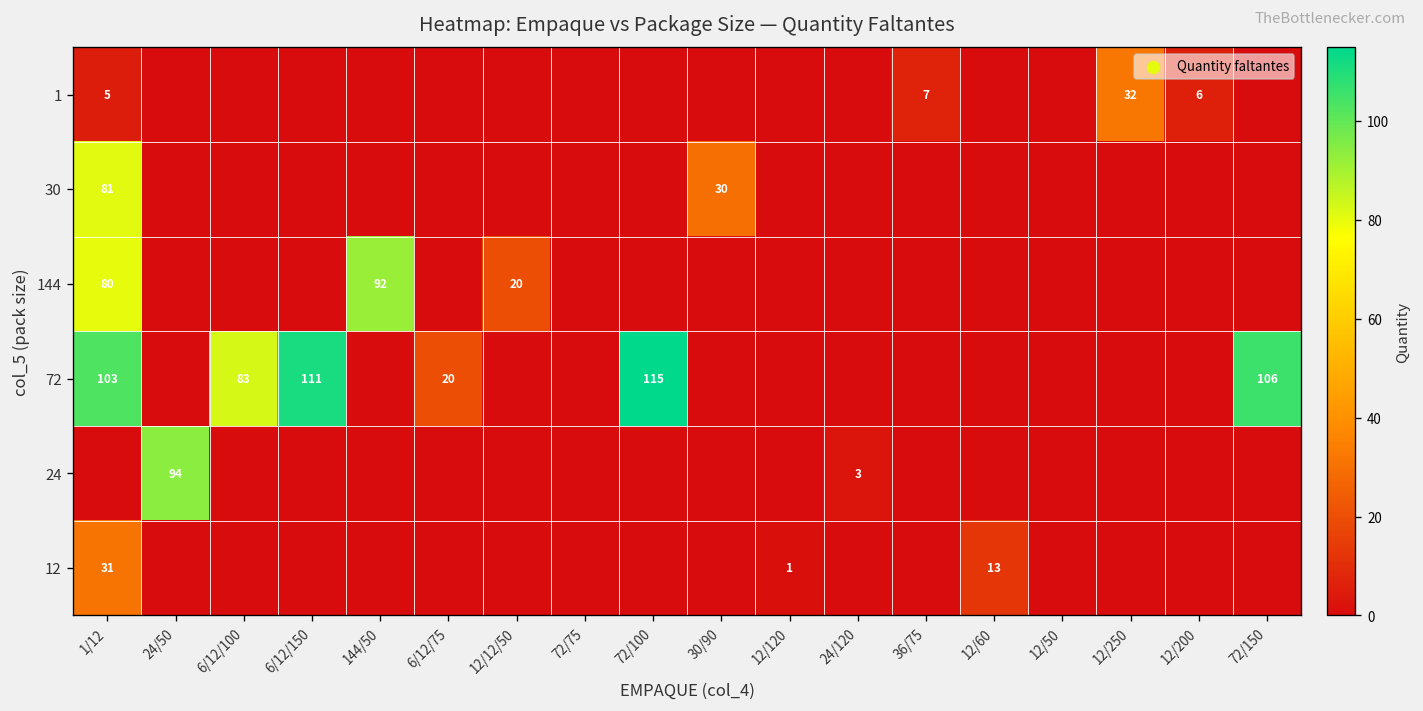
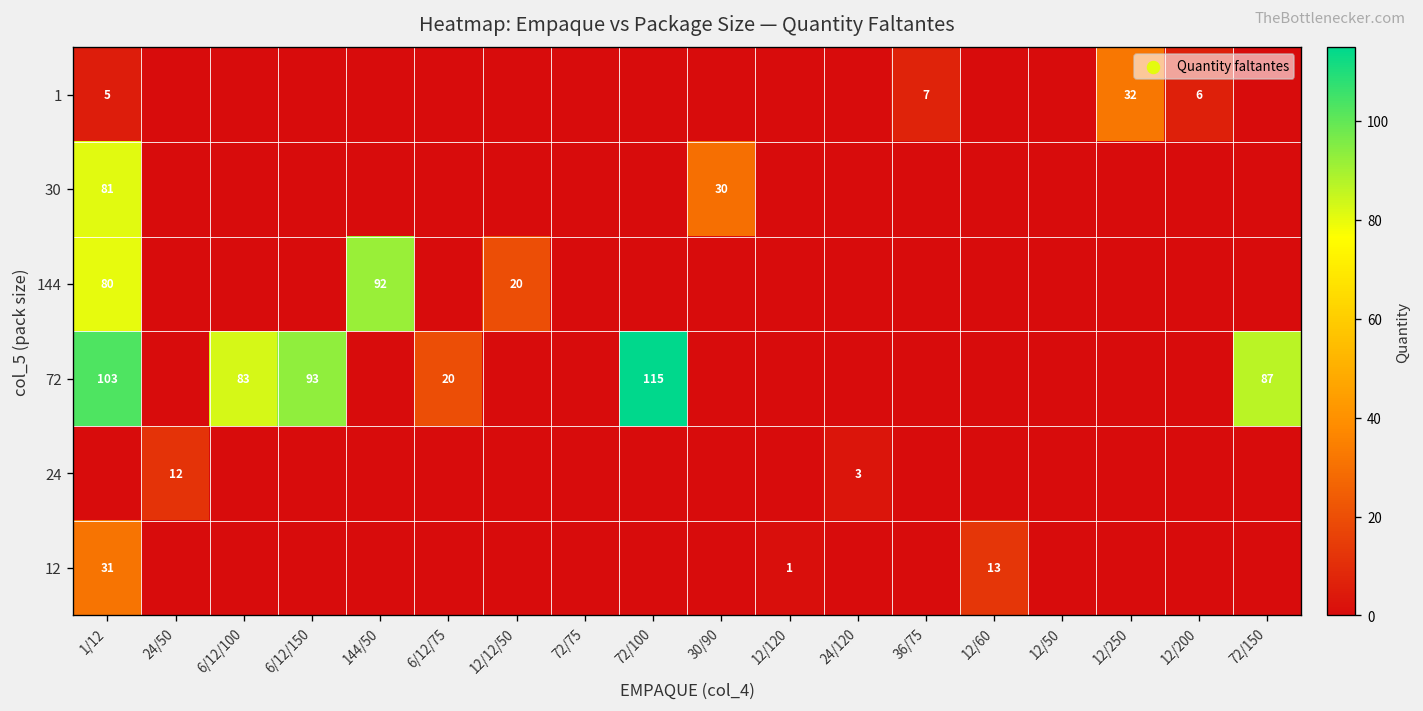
  {
    "1": {
      "1/12": 5,
      "36/75": 7,
      "12/250": 32,
      "12/200": 6
    },
    "30": {
      "1/12": 81,
      "30/90": 30
    },
    "144": {
      "1/12": 80,
      "144/50": 92,
      "12/12/50": 20
    },
    "72": {
      "1/12": 103,
      "6/12/100": 83,
-     "6/12/150": 111,
+     "6/12/150": 93,
      "6/12/75": 20,
      "72/100": 115,
-     "72/150": 106
+     "72/150": 87
    },
    "24": {
-     "24/50": 94,
+     "24/50": 12,
      "24/120": 3
    },
    "12": {
      "1/12": 31,
      "12/120": 1,
      "12/60": 13
    }
  }
